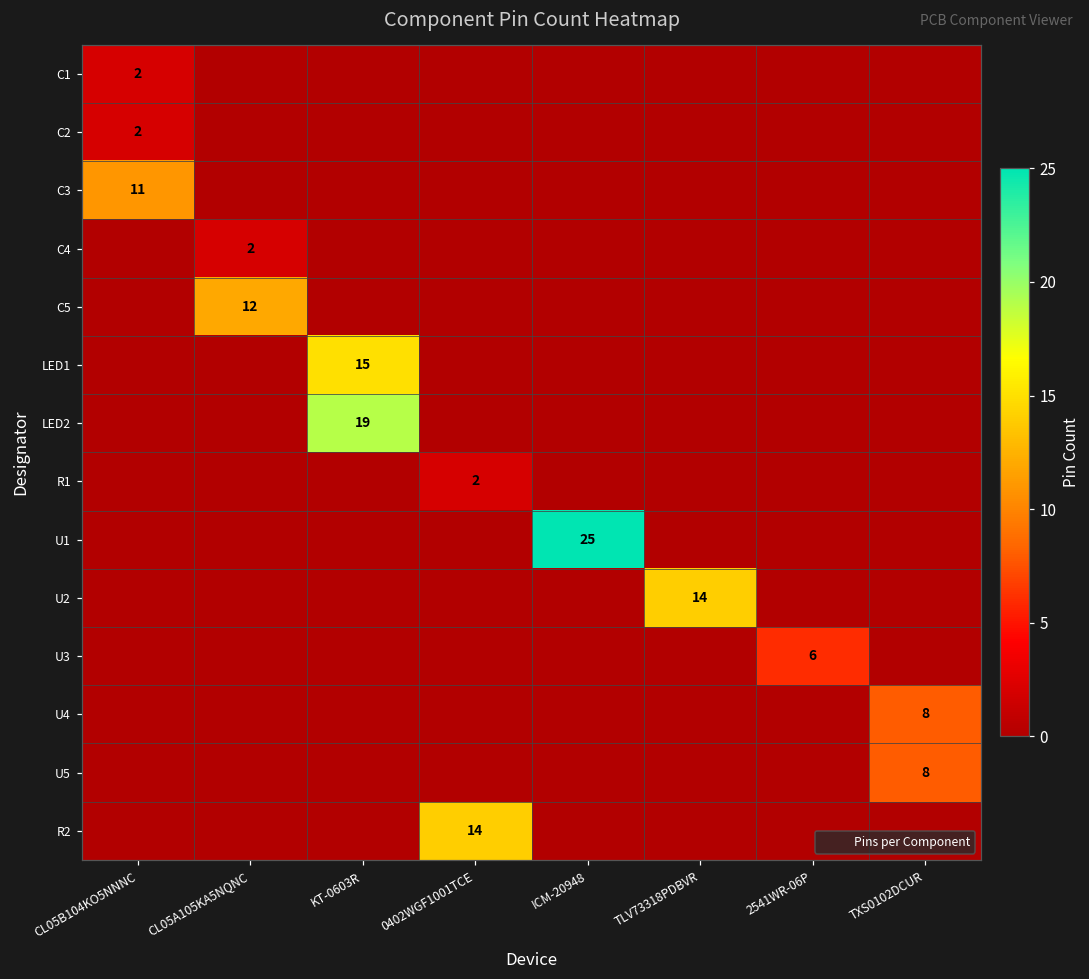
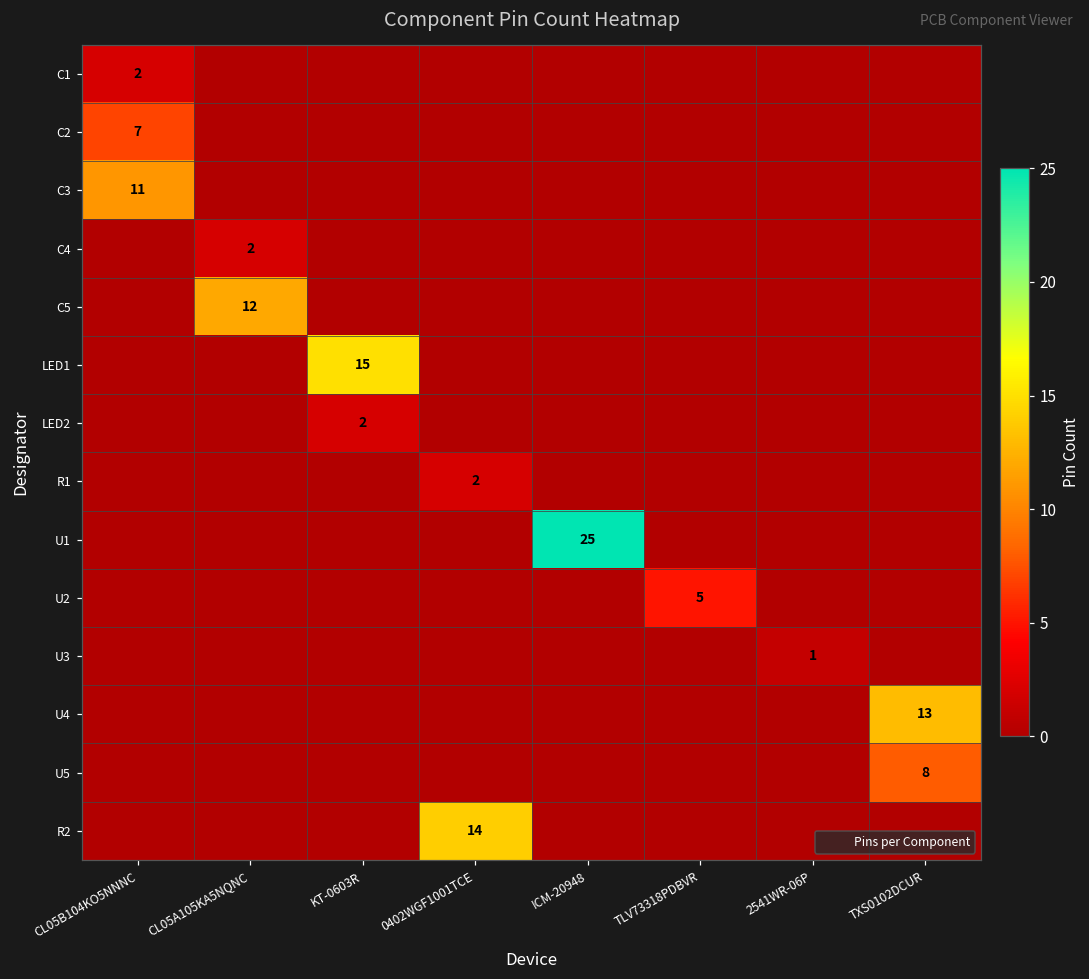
  {
    "C1": {
      "CL05B104KO5NNNC": 2
    },
    "C2": {
-     "CL05B104KO5NNNC": 2
+     "CL05B104KO5NNNC": 7
    },
    "C3": {
      "CL05B104KO5NNNC": 11
    },
    "C4": {
      "CL05A105KA5NQNC": 2
    },
    "C5": {
      "CL05A105KA5NQNC": 12
    },
    "LED1": {
      "KT-0603R": 15
    },
    "LED2": {
-     "KT-0603R": 19
+     "KT-0603R": 2
    },
    "R1": {
      "0402WGF1001TCE": 2
    },
    "U1": {
      "ICM-20948": 25
    },
    "U2": {
-     "TLV73318PDBVR": 14
+     "TLV73318PDBVR": 5
    },
    "U3": {
-     "2541WR-06P": 6
+     "2541WR-06P": 1
    },
    "U4": {
-     "TXS0102DCUR": 8
+     "TXS0102DCUR": 13
    },
    "U5": {
      "TXS0102DCUR": 8
    },
    "R2": {
      "0402WGF1001TCE": 14
    }
  }
